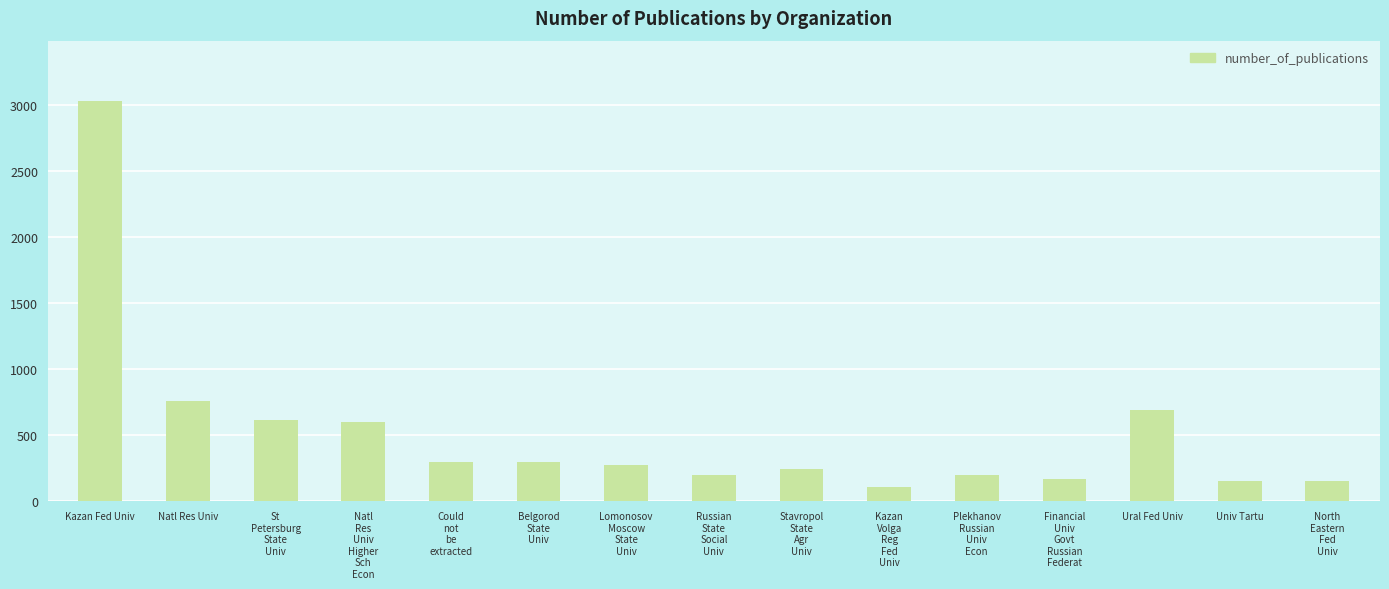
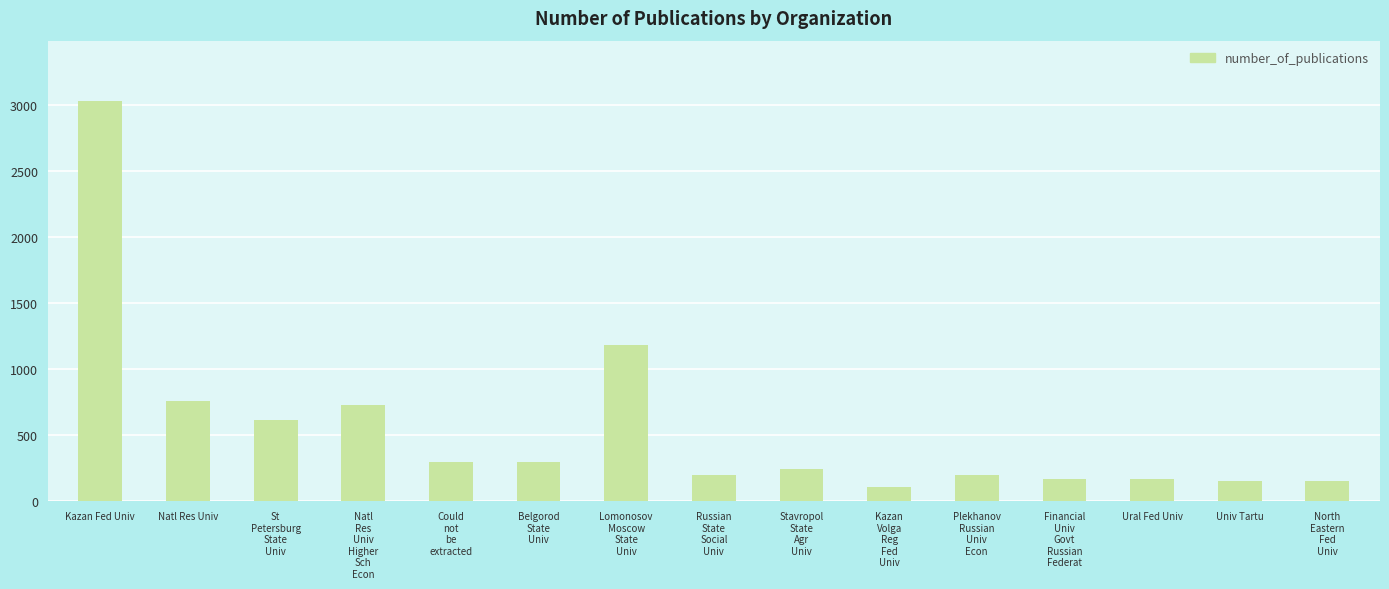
  {
    "Kazan Fed Univ": 3030,
    "Natl Res Univ": 760,
    "St Petersburg State Univ": 620,
-   "Natl Res Univ Higher Sch Econ": 600,
+   "Natl Res Univ Higher Sch Econ": 730,
    "Could not be extracted": 300,
    "Belgorod State Univ": 300,
-   "Lomonosov Moscow State Univ": 280,
+   "Lomonosov Moscow State Univ": 1180,
    "Russian State Social Univ": 200,
    "Stavropol State Agr Univ": 240,
    "Kazan Volga Reg Fed Univ": 110,
    "Plekhanov Russian Univ Econ": 200,
    "Financial Univ Govt Russian Federat": 170,
-   "Ural Fed Univ": 690,
+   "Ural Fed Univ": 170,
    "Univ Tartu": 150,
    "North Eastern Fed Univ": 150
  }
